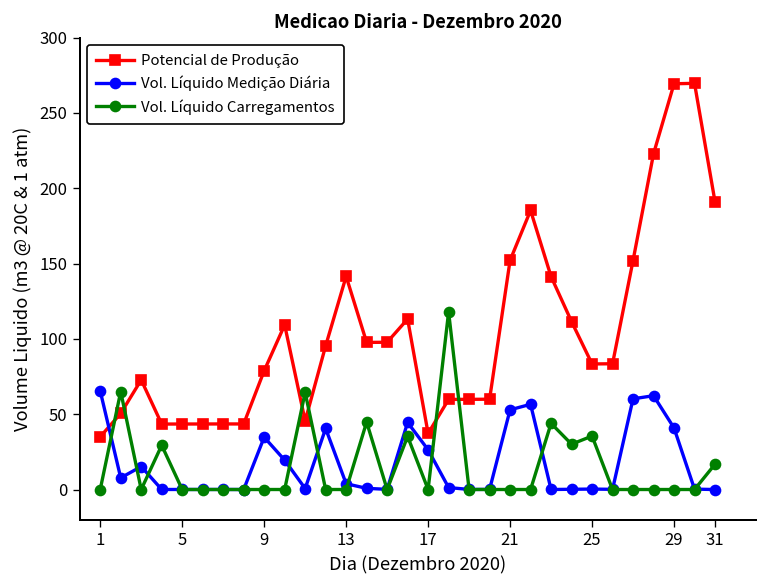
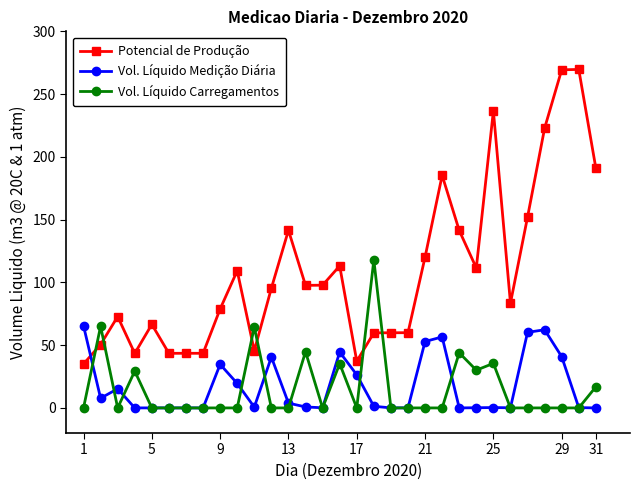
  {
    "Potencial de Produção": {
      "1": 35,
-     "5": 43,
+     "5": 67,
      "9": 79,
      "13": 142,
      "17": 37,
-     "21": 152,
-     "25": 83,
+     "21": 120,
+     "25": 237,
      "29": 269,
      "31": 191
    },
    "Vol. Líquido Medição Diária": {
      "1": 65,
      "9": 35,
      "13": 4,
      "17": 26,
      "21": 53,
      "25": 0,
      "29": 41,
      "31": 0
    },
    "Vol. Líquido Carregamentos": {
      "1": 0,
      "9": 0,
      "13": 0,
      "17": 0,
      "21": 0,
      "25": 35,
      "29": 0,
      "31": 17
    }
  }
